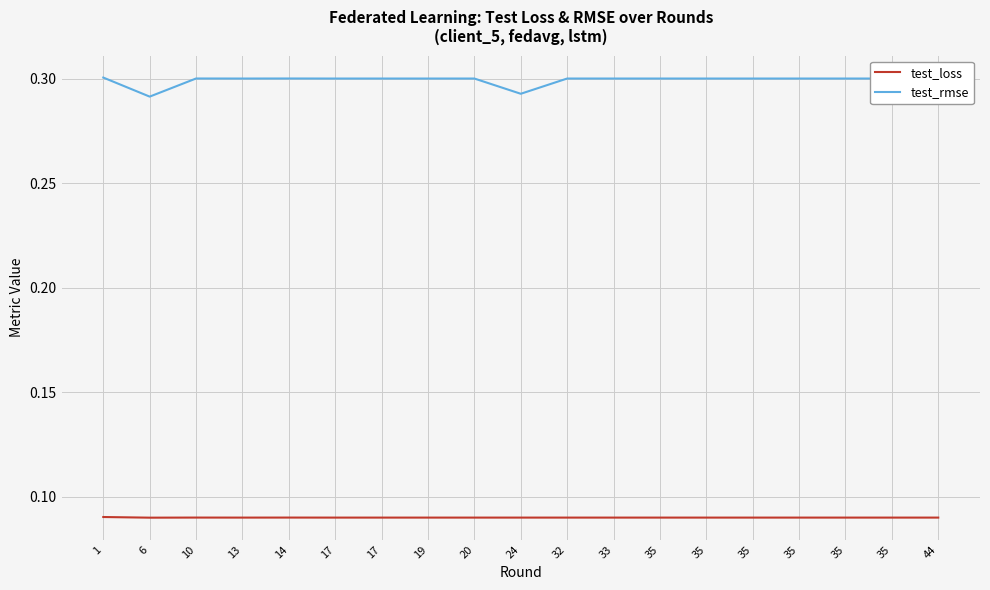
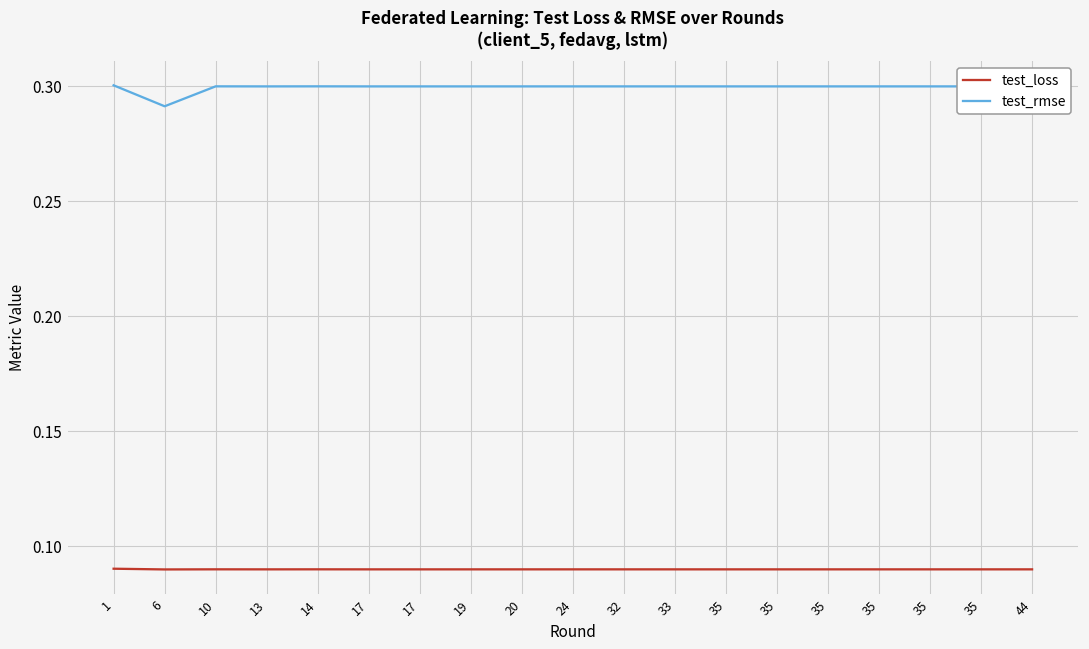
  {
    "test_loss": {
      "1": 0.090,
      "6": 0.090,
      "10": 0.090,
      "13": 0.090,
      "14": 0.090,
      "19": 0.090,
      "20": 0.090,
      "24": 0.090,
      "32": 0.090,
      "33": 0.090,
      "44": 0.090
    },
    "test_rmse": {
      "1": 0.300,
      "6": 0.291,
      "10": 0.300,
      "13": 0.300,
      "14": 0.300,
      "19": 0.300,
      "20": 0.300,
-     "24": 0.293,
+     "24": 0.300,
      "32": 0.300,
      "33": 0.300
    }
  }
